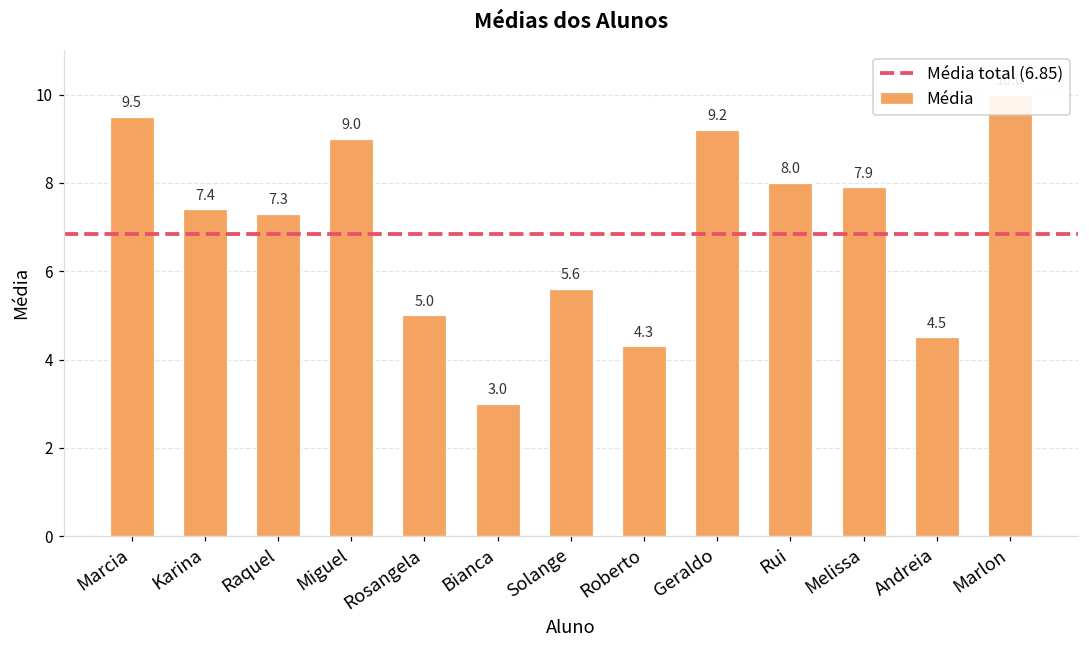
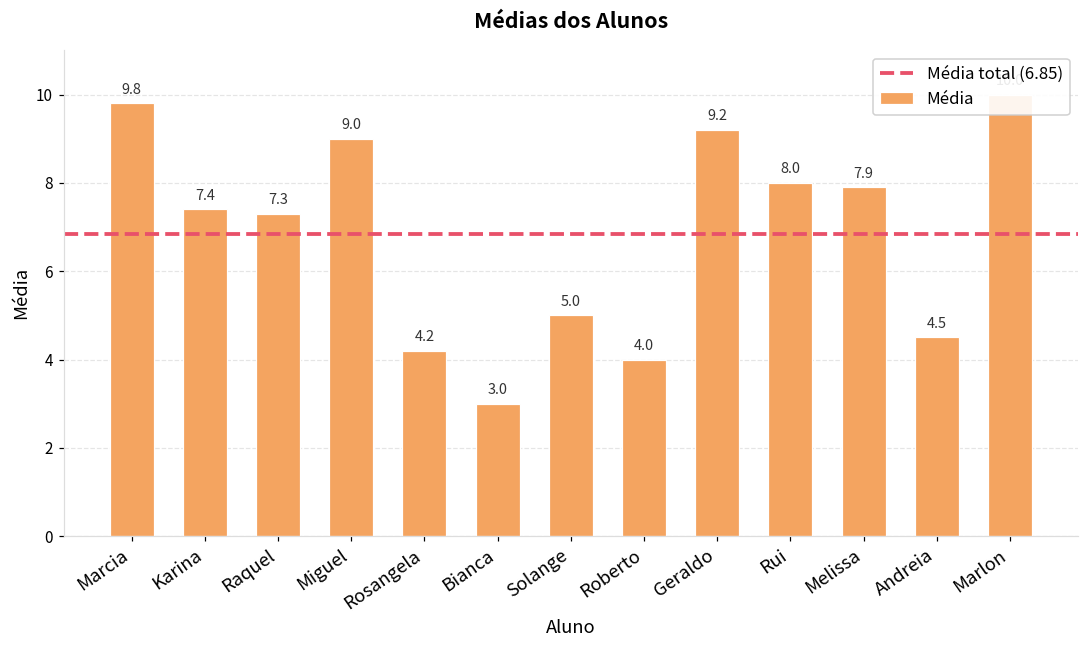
  {
-   "Marcia": 9.5,
+   "Marcia": 9.8,
    "Karina": 7.4,
    "Raquel": 7.3,
    "Miguel": 9.0,
-   "Rosangela": 5.0,
+   "Rosangela": 4.2,
    "Bianca": 3.0,
-   "Solange": 5.6,
-   "Roberto": 4.3,
+   "Solange": 5.0,
+   "Roberto": 4.0,
    "Geraldo": 9.2,
    "Rui": 8.0,
    "Melissa": 7.9,
    "Andreia": 4.5
  }
